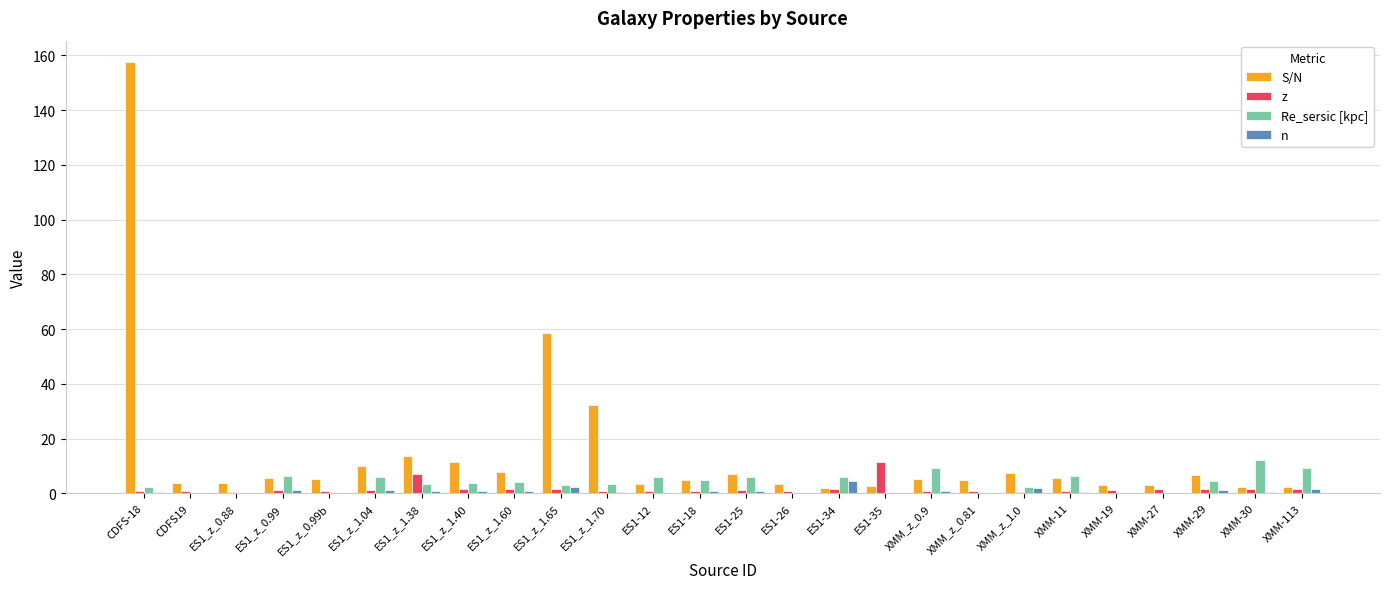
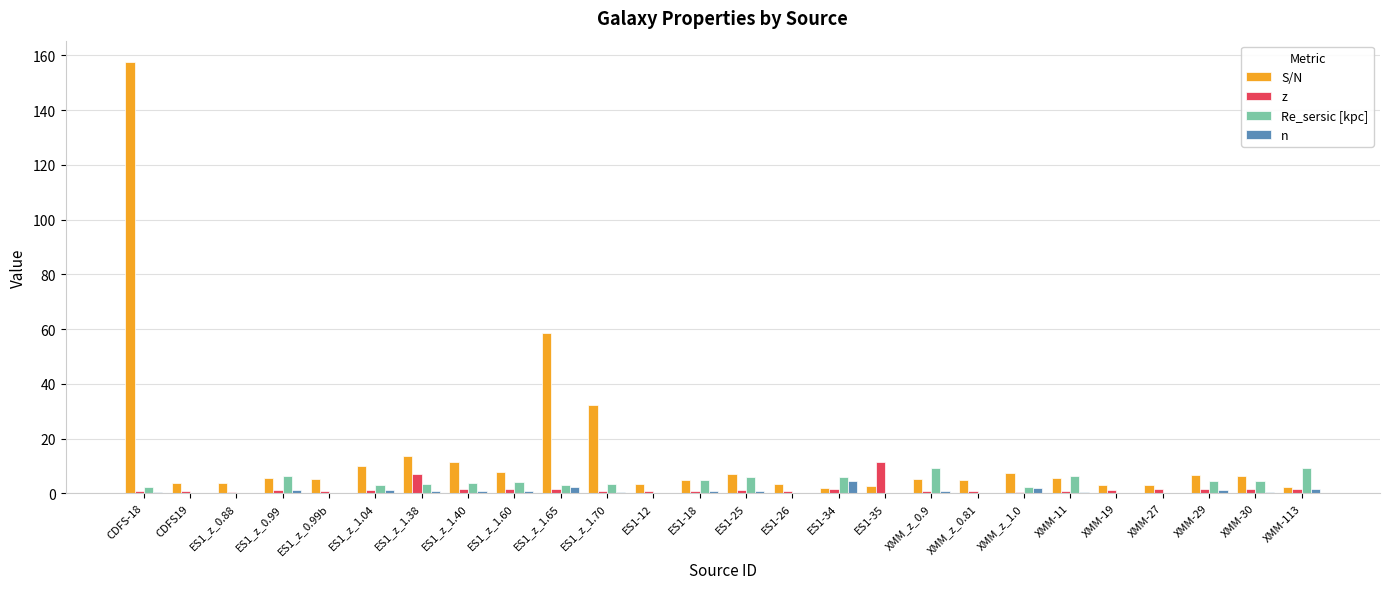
  {
    "S/N": {
      "CDFS-18": 158,
      "CDFS19": 4,
      "ES1_z_0.88": 4,
      "ES1_z_0.99": 6,
      "ES1_z_0.99b": 5,
      "ES1_z_1.04": 10,
      "ES1_z_1.38": 14,
      "ES1_z_1.40": 12,
      "ES1_z_1.60": 8,
      "ES1_z_1.65": 59,
      "ES1_z_1.70": 32,
      "ES1-12": 4,
      "ES1-18": 5,
      "ES1-25": 7,
      "ES1-26": 3,
      "ES1-34": 2,
      "ES1-35": 3,
      "XMM_z_0.9": 5,
      "XMM_z_0.81": 5,
      "XMM_z_1.0": 8,
      "XMM-11": 6,
      "XMM-19": 3,
      "XMM-27": 3,
      "XMM-29": 7,
-     "XMM-30": 2,
+     "XMM-30": 6,
      "XMM-113": 2
    },
    "z": {
      "ES1_z_0.99": 1,
      "ES1_z_0.99b": 1,
      "ES1_z_1.04": 1,
      "ES1_z_1.38": 7,
      "ES1_z_1.40": 1,
      "ES1_z_1.60": 2,
      "ES1_z_1.65": 2,
      "ES1_z_1.70": 1,
      "ES1-25": 1,
      "ES1-34": 2,
      "ES1-35": 11,
      "XMM-19": 1,
      "XMM-27": 1,
      "XMM-29": 1,
      "XMM-30": 1,
      "XMM-113": 2
    },
    "Re_sersic [kpc]": {
      "CDFS-18": 2,
      "CDFS19": 0,
      "ES1_z_0.88": 0,
      "ES1_z_0.99": 6,
      "ES1_z_0.99b": 0,
-     "ES1_z_1.04": 6,
+     "ES1_z_1.04": 3,
      "ES1_z_1.38": 3,
      "ES1_z_1.40": 4,
      "ES1_z_1.60": 4,
      "ES1_z_1.65": 3,
      "ES1_z_1.70": 3,
-     "ES1-12": 6,
+     "ES1-12": 0,
      "ES1-18": 5,
      "ES1-25": 6,
      "ES1-26": 0,
      "ES1-34": 6,
      "ES1-35": 0,
      "XMM_z_0.9": 9,
      "XMM_z_0.81": 0,
      "XMM_z_1.0": 2,
      "XMM-11": 6,
      "XMM-19": 0,
      "XMM-27": 0,
      "XMM-29": 5,
-     "XMM-30": 12,
+     "XMM-30": 4,
      "XMM-113": 9
    },
    "n": {
      "CDFS19": 0,
      "ES1_z_0.88": 0,
      "ES1_z_0.99": 1,
      "ES1_z_0.99b": 0,
      "ES1_z_1.04": 1,
      "ES1_z_1.65": 2,
      "ES1-12": 0,
      "ES1-18": 1,
      "ES1-26": 0,
      "ES1-34": 4,
      "ES1-35": 0,
      "XMM_z_0.9": 1,
      "XMM_z_0.81": 0,
      "XMM_z_1.0": 2,
      "XMM-19": 0,
      "XMM-27": 0,
      "XMM-29": 1,
      "XMM-113": 1
    }
  }
